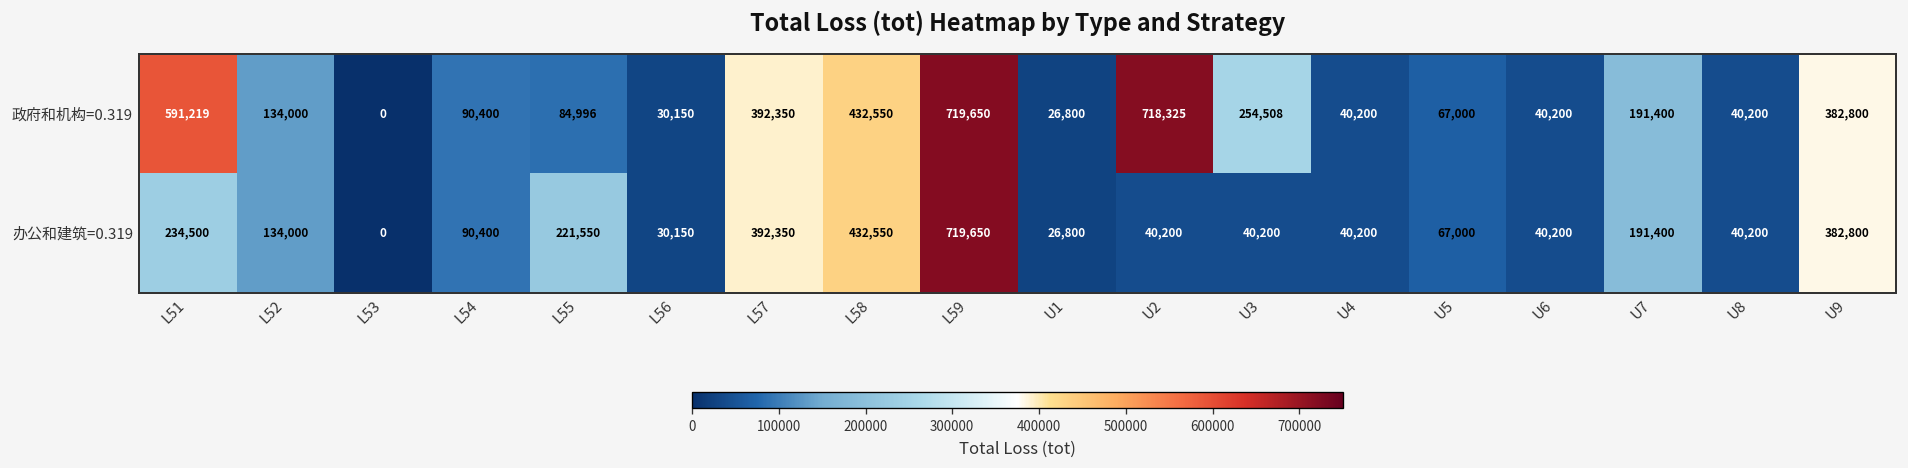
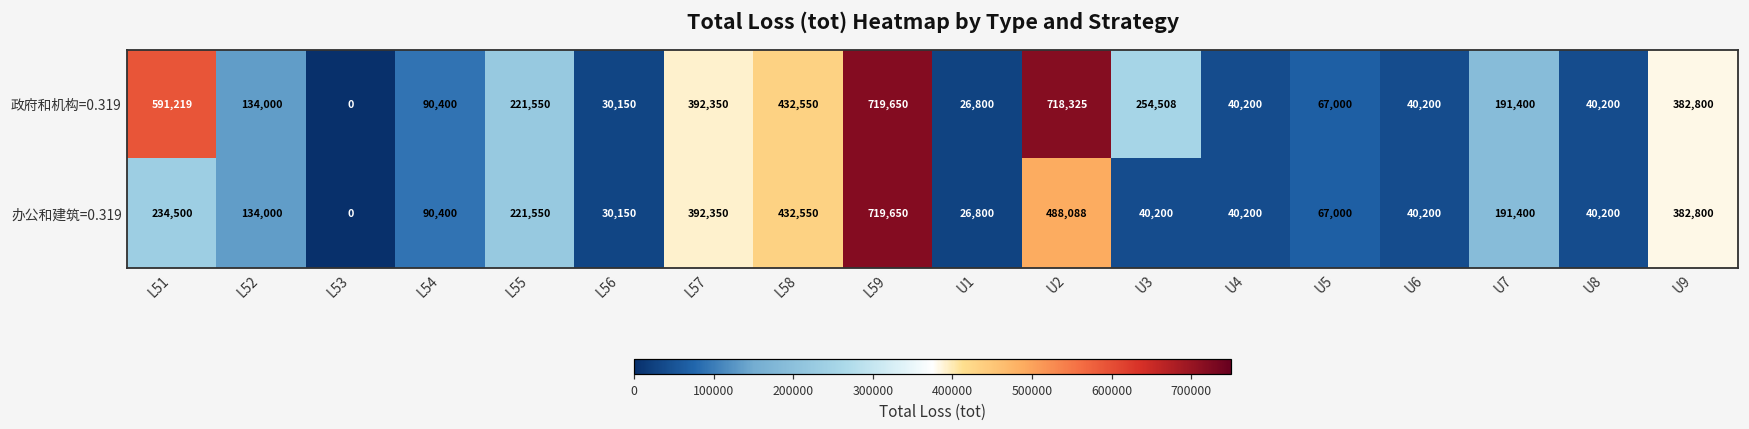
  {
    "政府和机构=0.319": {
      "L51": "591,219",
      "L52": "134,000",
      "L53": "0",
      "L54": "90,400",
-     "L55": "84,996",
+     "L55": "221,550",
      "L56": "30,150",
      "L57": "392,350",
      "L58": "432,550",
      "L59": "719,650",
      "U1": "26,800",
      "U2": "718,325",
      "U3": "254,508",
      "U4": "40,200",
      "U5": "67,000",
      "U6": "40,200",
      "U7": "191,400",
      "U8": "40,200",
      "U9": "382,800"
    },
    "办公和建筑=0.319": {
      "L51": "234,500",
      "L52": "134,000",
      "L53": "0",
      "L54": "90,400",
      "L55": "221,550",
      "L56": "30,150",
      "L57": "392,350",
      "L58": "432,550",
      "L59": "719,650",
      "U1": "26,800",
-     "U2": "40,200",
+     "U2": "488,088",
      "U3": "40,200",
      "U4": "40,200",
      "U5": "67,000",
      "U6": "40,200",
      "U7": "191,400",
      "U8": "40,200",
      "U9": "382,800"
    }
  }
